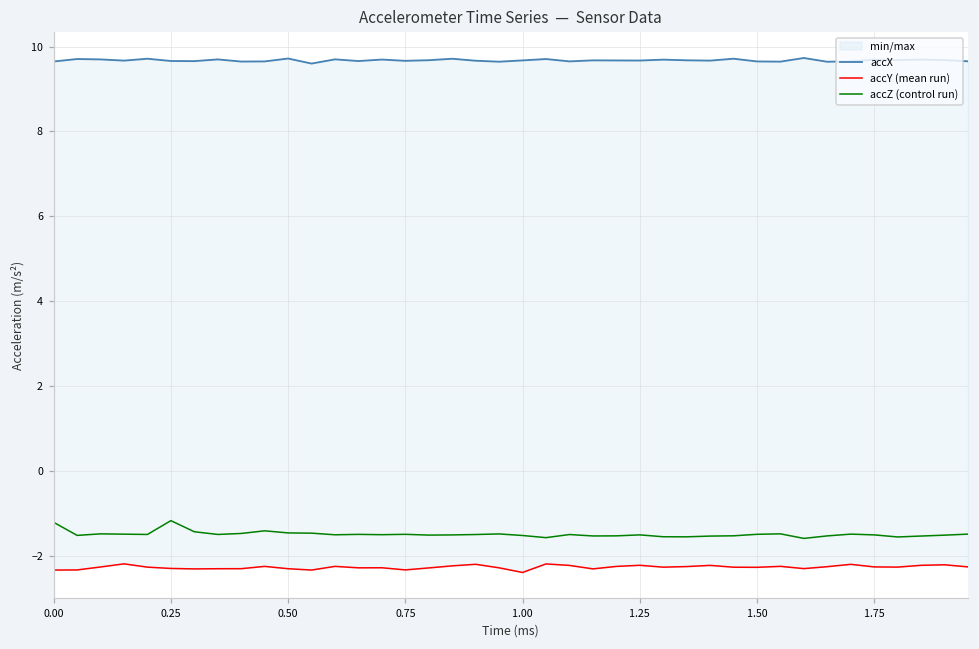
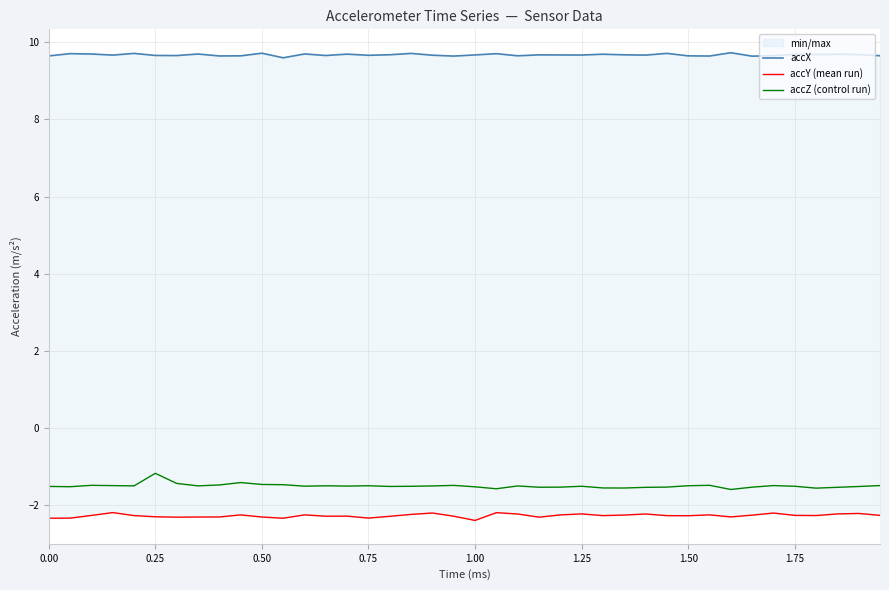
  {
    "min/max": {
      "0.00": 9.6,
      "0.25": 9.7,
      "0.50": 9.7,
      "0.75": 9.7,
      "1.00": 9.7,
      "1.25": 9.7,
      "1.50": 9.6
    },
    "accY (mean run)": {
      "0.00": -2.3,
      "0.25": -2.3,
      "0.50": -2.3,
      "0.75": -2.3,
      "1.00": -2.4,
      "1.25": -2.2,
      "1.50": -2.3,
      "1.75": -2.3
    },
    "accZ (control run)": {
-     "0.00": -1.2,
+     "0.00": -1.5,
      "0.25": -1.2,
      "0.50": -1.5,
      "0.75": -1.5,
      "1.00": -1.5,
      "1.25": -1.5,
      "1.50": -1.5,
      "1.75": -1.5
    }
  }
